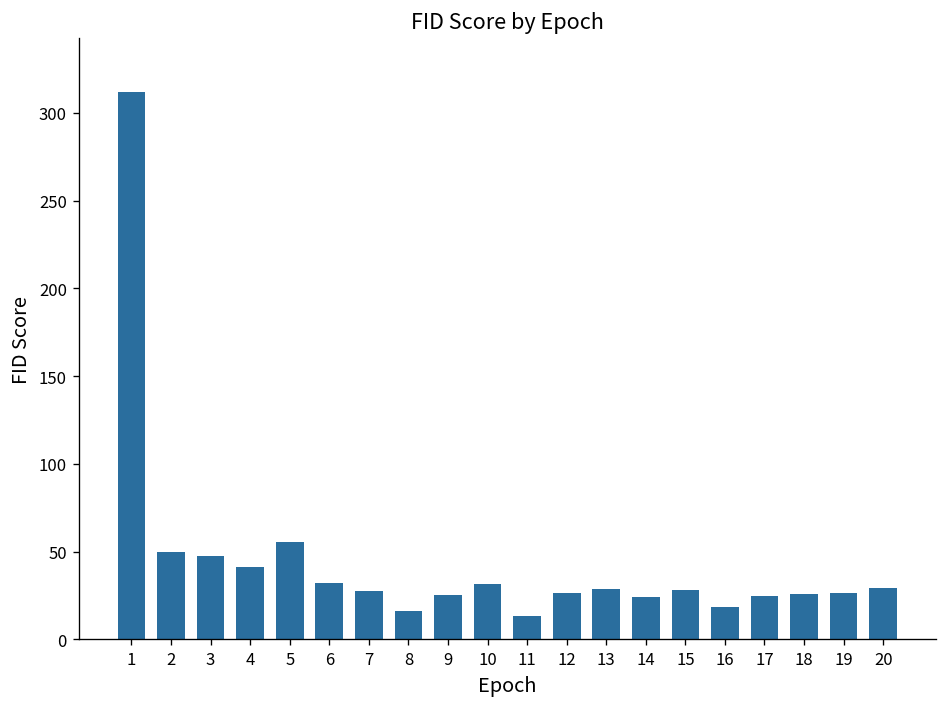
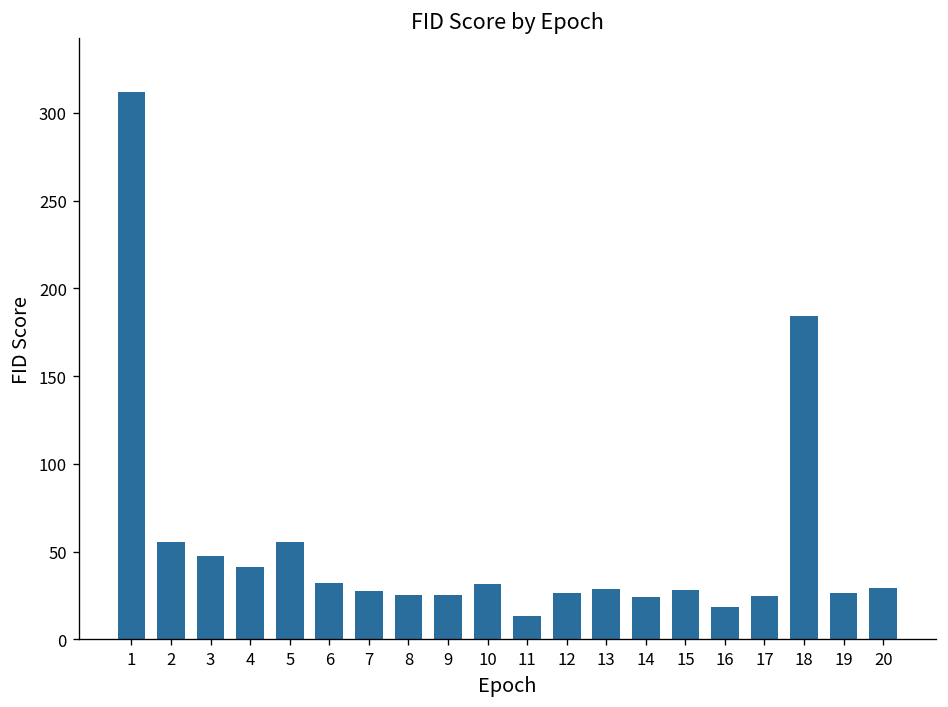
  {
    "1": 312,
-   "2": 50,
+   "2": 56,
    "3": 48,
    "4": 41,
    "5": 55,
    "6": 32,
    "7": 28,
-   "8": 16,
+   "8": 25,
    "9": 25,
    "10": 31,
    "11": 13,
    "12": 27,
    "13": 29,
    "14": 24,
    "15": 28,
    "16": 18,
    "17": 25,
-   "18": 26,
+   "18": 184,
    "19": 27,
    "20": 29
  }
